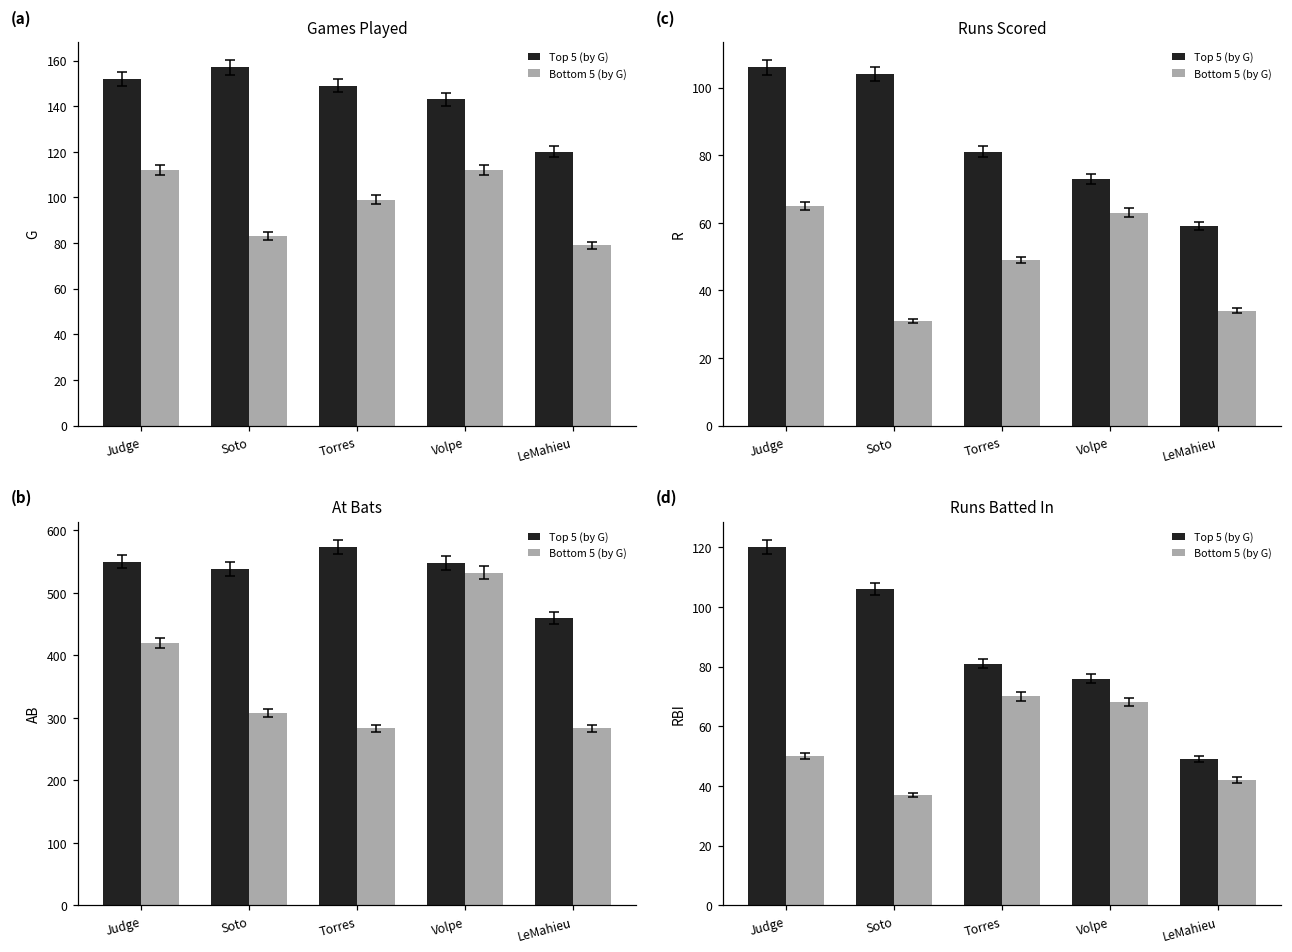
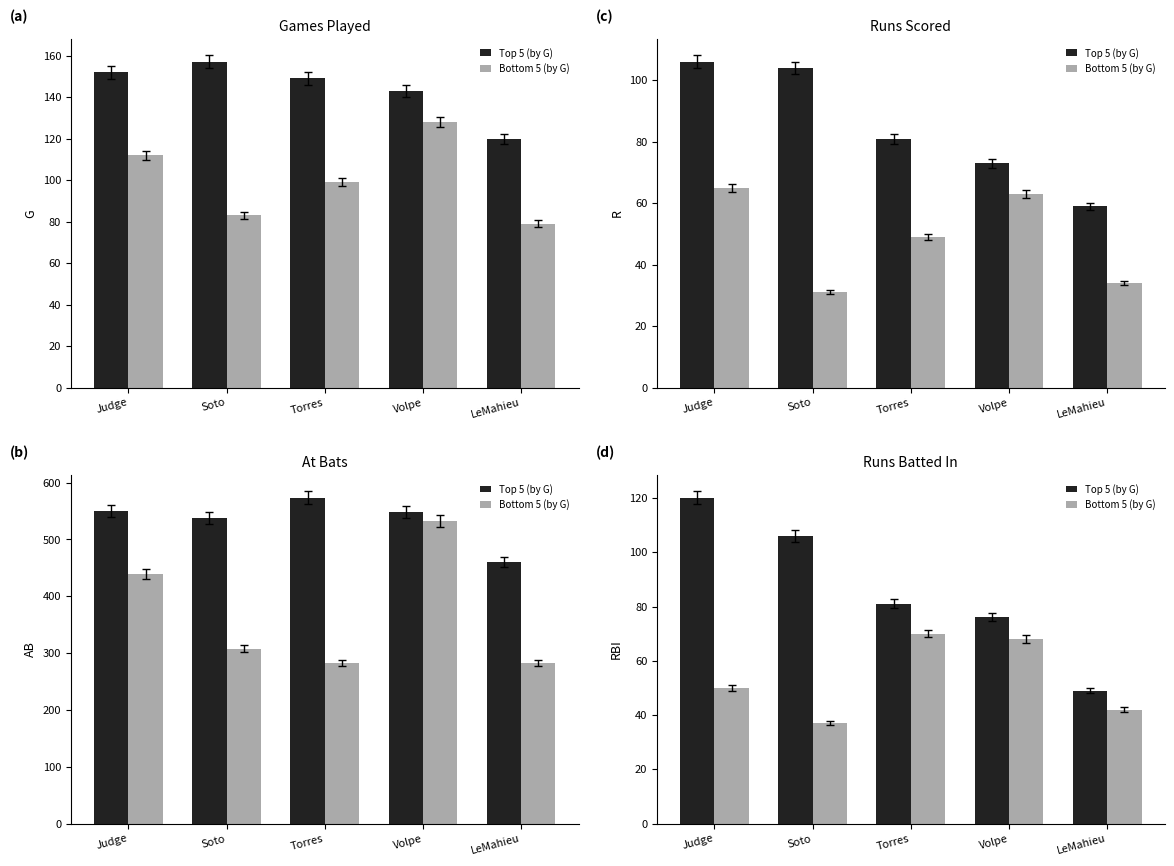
  {
    "Games Played": {
      "Bottom 5 (by G)": {
        "Judge": 112,
        "Soto": 83,
        "Torres": 99,
-       "Volpe": 112,
+       "Volpe": 128,
        "LeMahieu": 79
      }
    },
    "Runs Scored": {
      "Bottom 5 (by G)": {
        "Judge": 65,
        "Soto": 31,
        "Torres": 49,
        "Volpe": 63,
        "LeMahieu": 34
      }
    },
    "At Bats": {
      "Bottom 5 (by G)": {
-       "Judge": 420,
+       "Judge": 440,
        "Soto": 310,
        "Torres": 280,
        "Volpe": 530,
        "LeMahieu": 280
      }
    },
    "Runs Batted In": {
      "Bottom 5 (by G)": {
        "Judge": 50,
        "Soto": 37,
        "Torres": 70,
        "Volpe": 68,
        "LeMahieu": 42
      }
    }
  }
